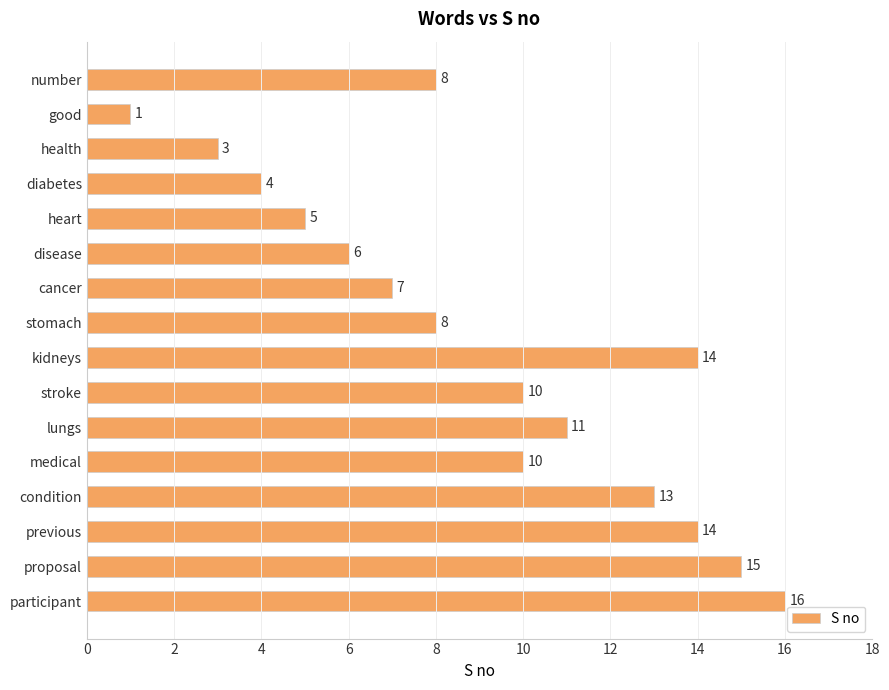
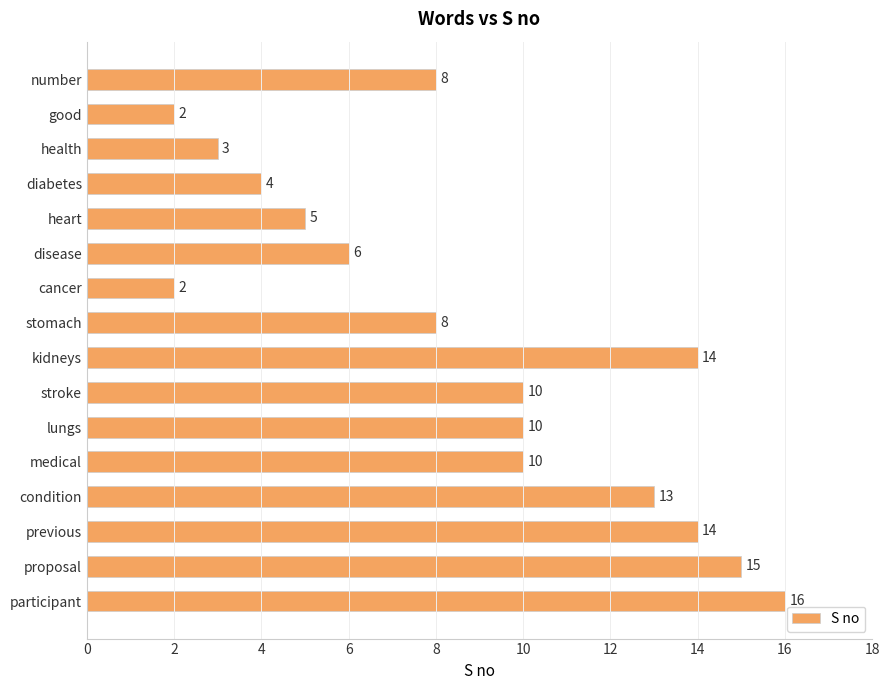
  {
    "number": 8,
-   "good": 1,
+   "good": 2,
    "health": 3,
    "diabetes": 4,
    "heart": 5,
    "disease": 6,
-   "cancer": 7,
+   "cancer": 2,
    "stomach": 8,
    "kidneys": 14,
    "stroke": 10,
-   "lungs": 11,
+   "lungs": 10,
    "medical": 10,
    "condition": 13,
    "previous": 14,
    "proposal": 15
  }
